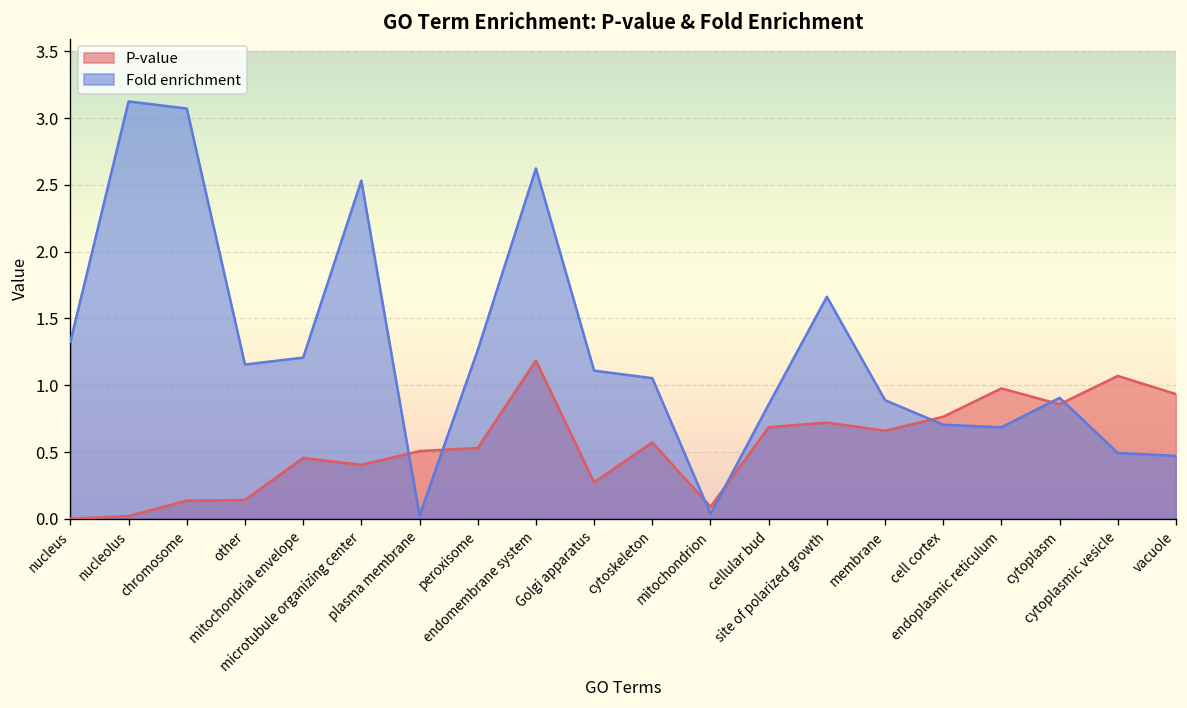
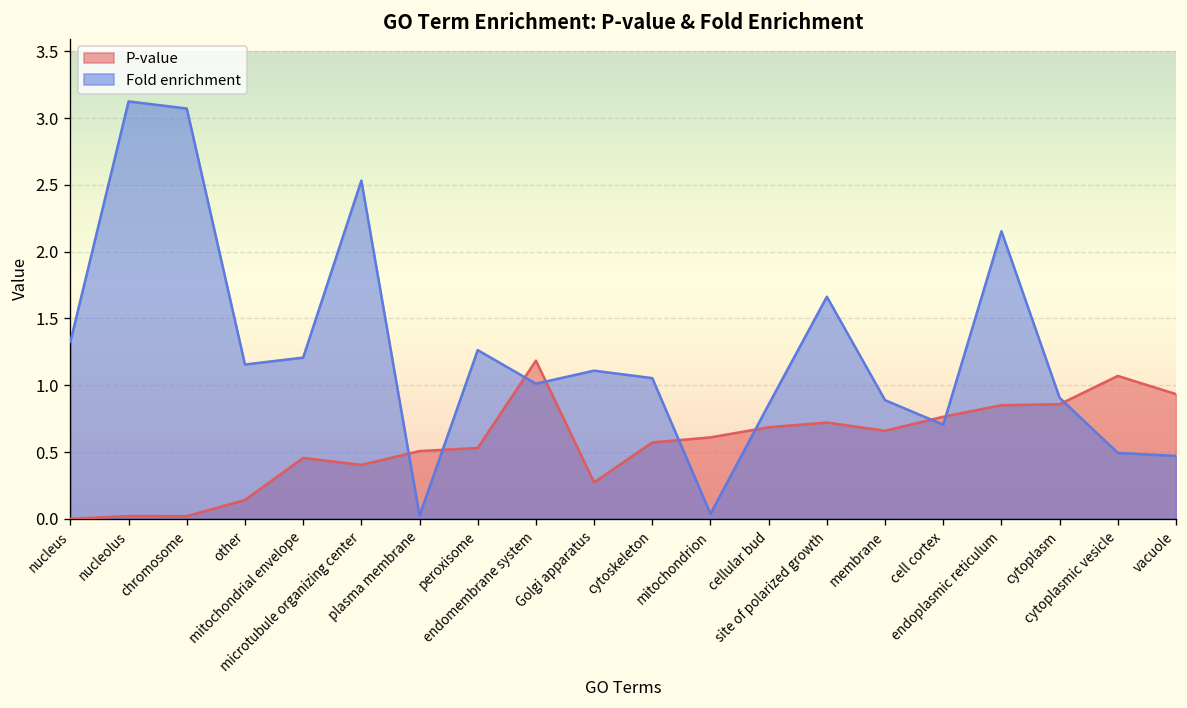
  {
    "P-value": {
      "nucleus": 0.00,
      "nucleolus": 0.02,
-     "chromosome": 0.14,
+     "chromosome": 0.02,
      "other": 0.14,
      "mitochondrial envelope": 0.46,
      "microtubule organizing center": 0.40,
      "plasma membrane": 0.51,
      "peroxisome": 0.53,
      "endomembrane system": 1.18,
      "Golgi apparatus": 0.27,
      "cytoskeleton": 0.57,
-     "mitochondrion": 0.09,
+     "mitochondrion": 0.61,
      "cellular bud": 0.69,
      "site of polarized growth": 0.72,
      "membrane": 0.66,
      "cell cortex": 0.76,
-     "endoplasmic reticulum": 0.98,
+     "endoplasmic reticulum": 0.85,
      "cytoplasm": 0.86,
      "cytoplasmic vesicle": 1.07,
      "vacuole": 0.93
    },
    "Fold enrichment": {
      "nucleus": 1.33,
      "nucleolus": 3.13,
      "chromosome": 3.07,
      "other": 1.16,
      "mitochondrial envelope": 1.21,
      "microtubule organizing center": 2.53,
      "plasma membrane": 0.02,
      "peroxisome": 1.26,
-     "endomembrane system": 2.62,
+     "endomembrane system": 1.01,
      "Golgi apparatus": 1.11,
      "cytoskeleton": 1.05,
      "mitochondrion": 0.04,
      "cellular bud": 0.86,
      "site of polarized growth": 1.66,
      "membrane": 0.89,
      "cell cortex": 0.70,
-     "endoplasmic reticulum": 0.69,
+     "endoplasmic reticulum": 2.15,
      "cytoplasm": 0.91,
      "cytoplasmic vesicle": 0.49,
      "vacuole": 0.47
    }
  }
